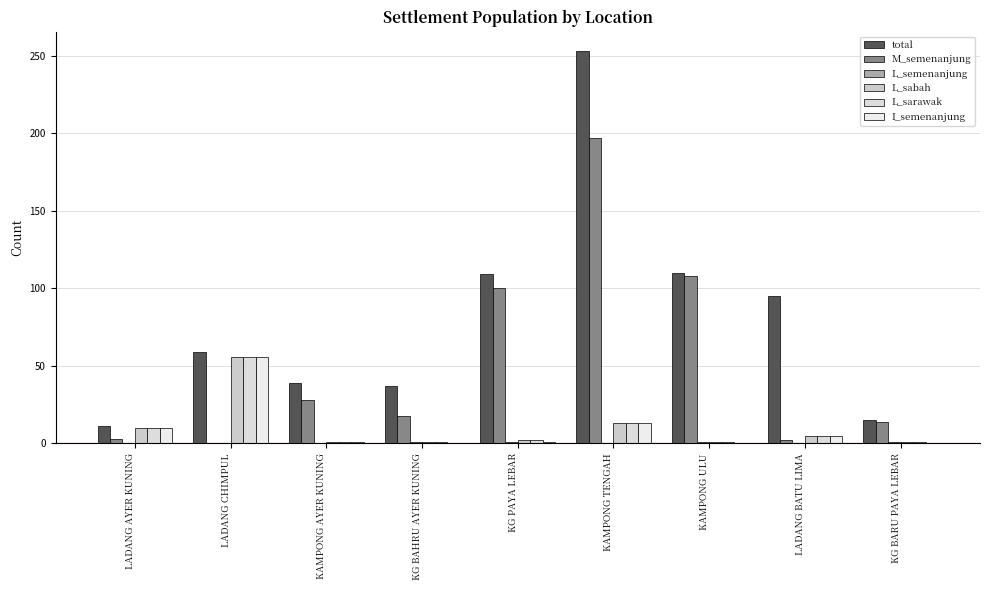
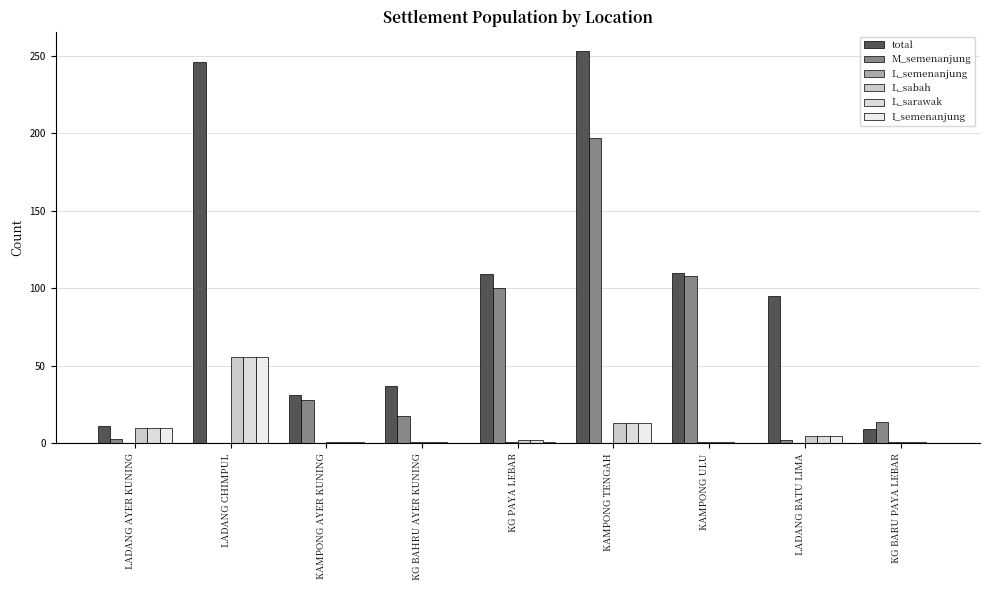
  {
    "total": {
      "LADANG AYER KUNING": 11,
-     "LADANG CHIMPUL": 59,
-     "KAMPONG AYER KUNING": 39,
+     "LADANG CHIMPUL": 246,
+     "KAMPONG AYER KUNING": 31,
      "KG BAHRU AYER KUNING": 37,
      "KG PAYA LEBAR": 109,
      "KAMPONG TENGAH": 253,
      "KAMPONG ULU": 110,
      "LADANG BATU LIMA": 95,
-     "KG BARU PAYA LEBAR": 15
+     "KG BARU PAYA LEBAR": 9
    }
  }
